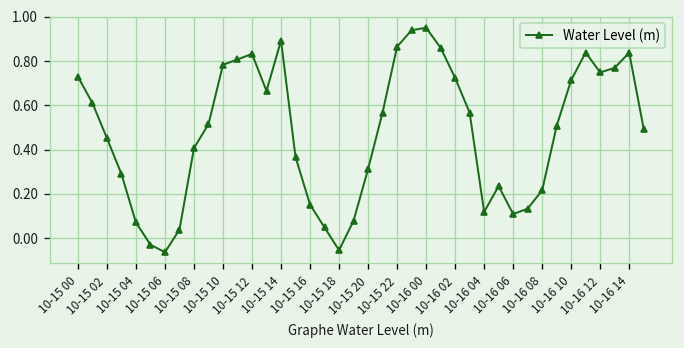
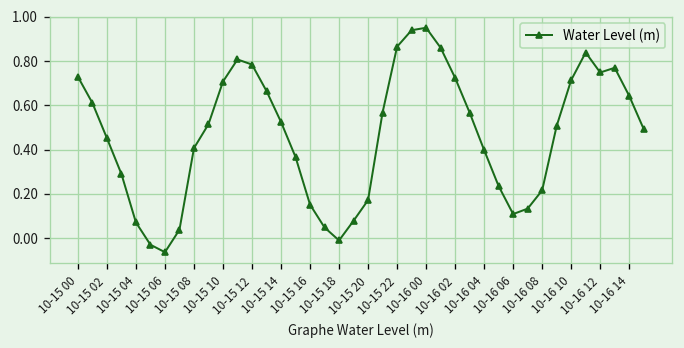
  {
    "10-15 00": 0.73,
    "10-15 02": 0.45,
    "10-15 04": 0.07,
    "10-15 06": -0.06,
    "10-15 08": 0.41,
-   "10-15 10": 0.78,
-   "10-15 12": 0.83,
-   "10-15 14": 0.89,
+   "10-15 10": 0.71,
+   "10-15 12": 0.78,
+   "10-15 14": 0.52,
    "10-15 16": 0.15,
-   "10-15 18": -0.05,
-   "10-15 20": 0.31,
+   "10-15 18": -0.01,
+   "10-15 20": 0.17,
    "10-15 22": 0.86,
    "10-16 00": 0.95,
    "10-16 02": 0.72,
-   "10-16 04": 0.12,
+   "10-16 04": 0.40,
    "10-16 06": 0.11,
    "10-16 08": 0.22,
    "10-16 10": 0.71,
    "10-16 12": 0.75,
-   "10-16 14": 0.84
+   "10-16 14": 0.64
  }
